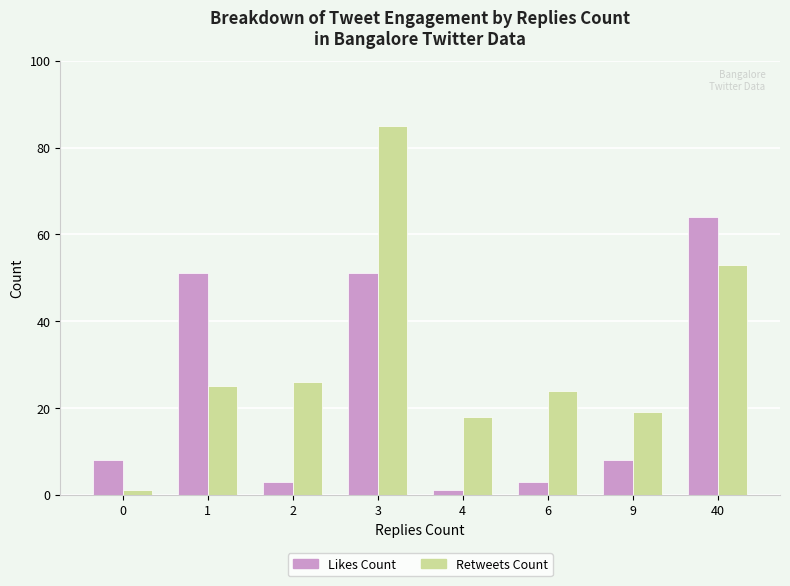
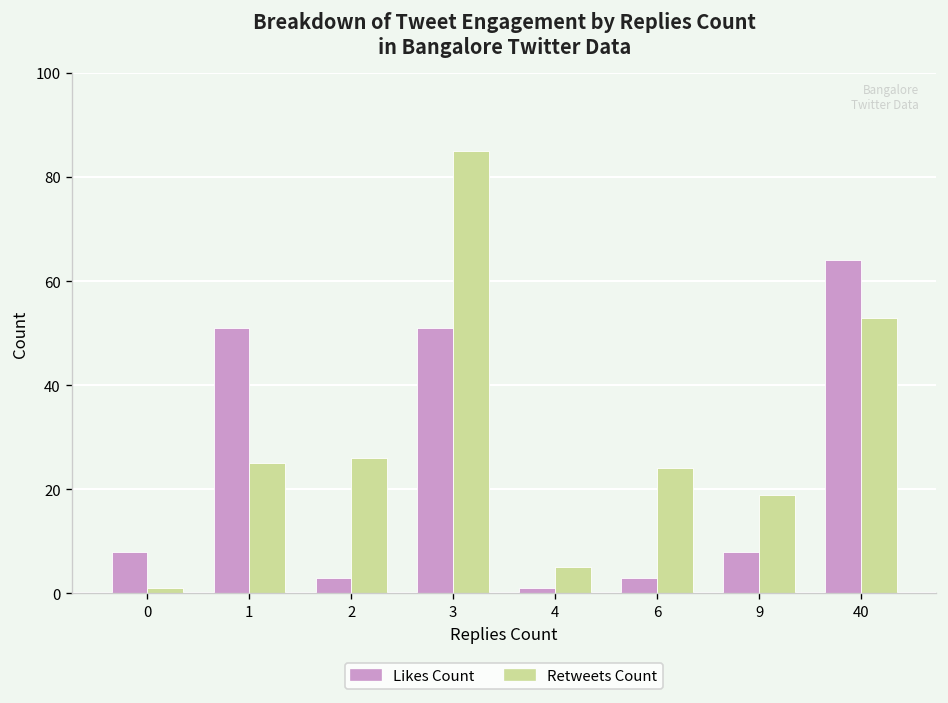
  {
    "Likes Count": {
      "0": 8,
      "1": 51,
      "2": 3,
      "3": 51,
      "4": 1,
      "6": 3,
      "9": 8,
      "40": 64
    },
    "Retweets Count": {
      "0": 1,
      "1": 25,
      "2": 26,
      "3": 85,
-     "4": 18,
+     "4": 5,
      "6": 24,
      "9": 19,
      "40": 53
    }
  }
